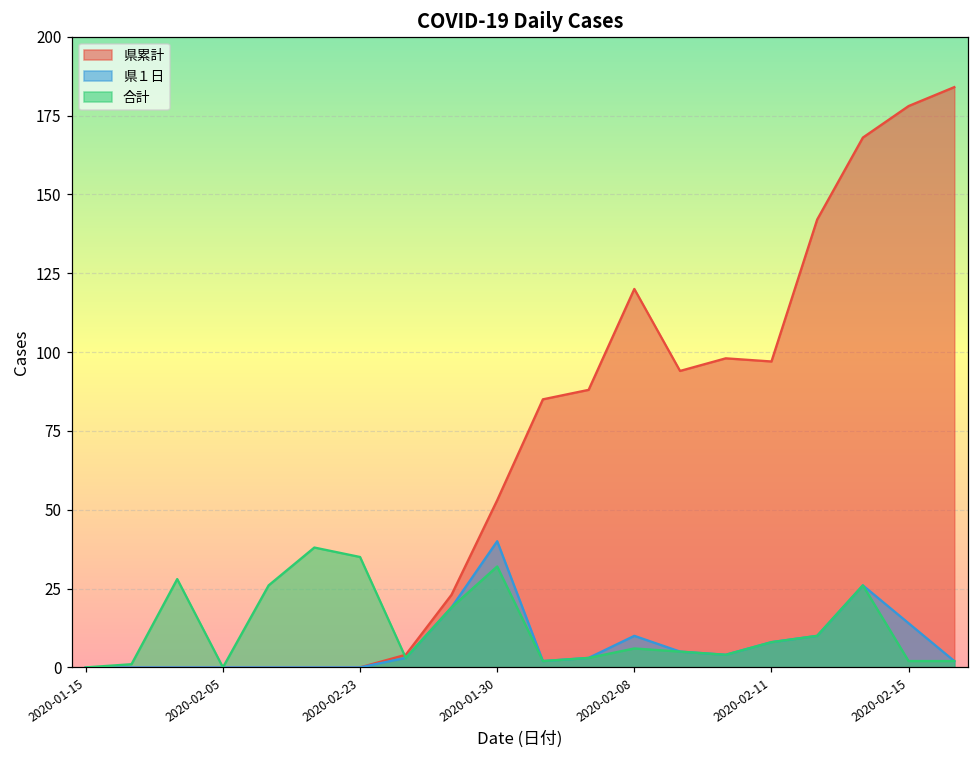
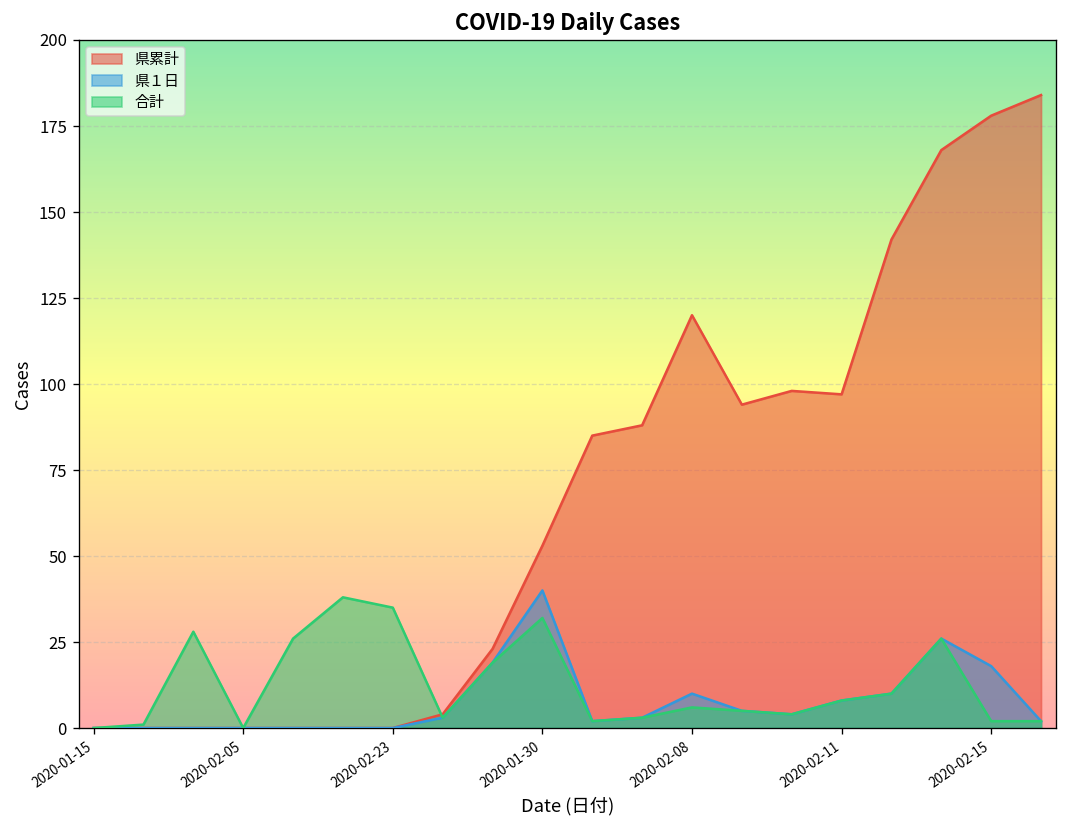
  {
    "県累計": {
      "2020-01-30": 53,
      "2020-02-08": 120,
      "2020-02-11": 97,
      "2020-02-15": 178
    },
    "県１日": {
      "2020-01-30": 40,
      "2020-02-08": 10,
-     "2020-02-15": 14
+     "2020-02-15": 18
    },
    "合計": {
      "2020-02-23": 35,
      "2020-01-30": 32,
      "2020-02-08": 6,
      "2020-02-15": 2
    }
  }
